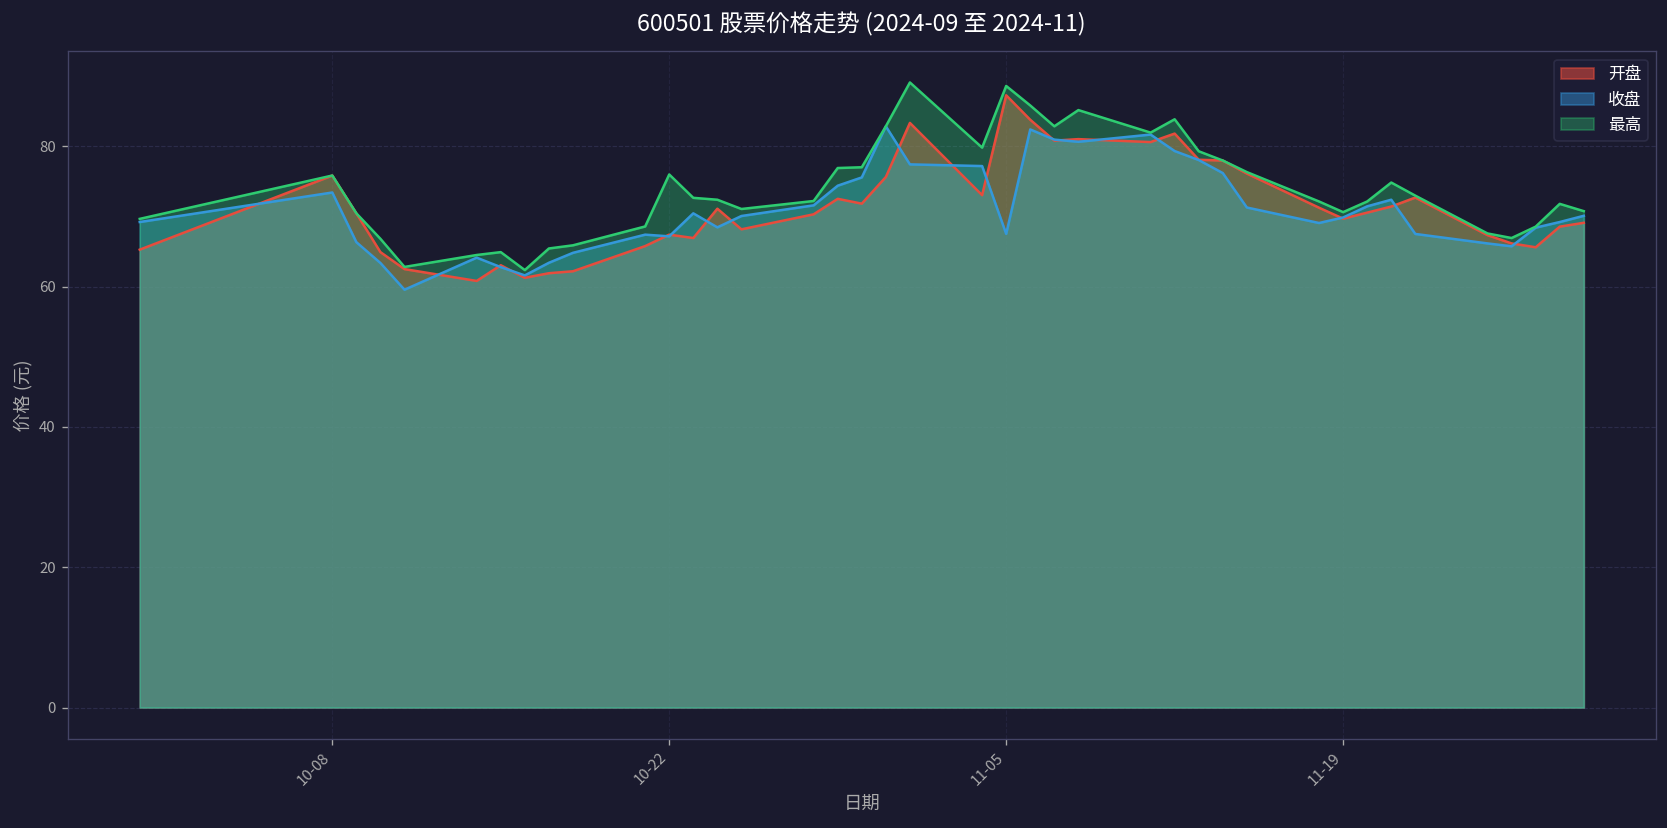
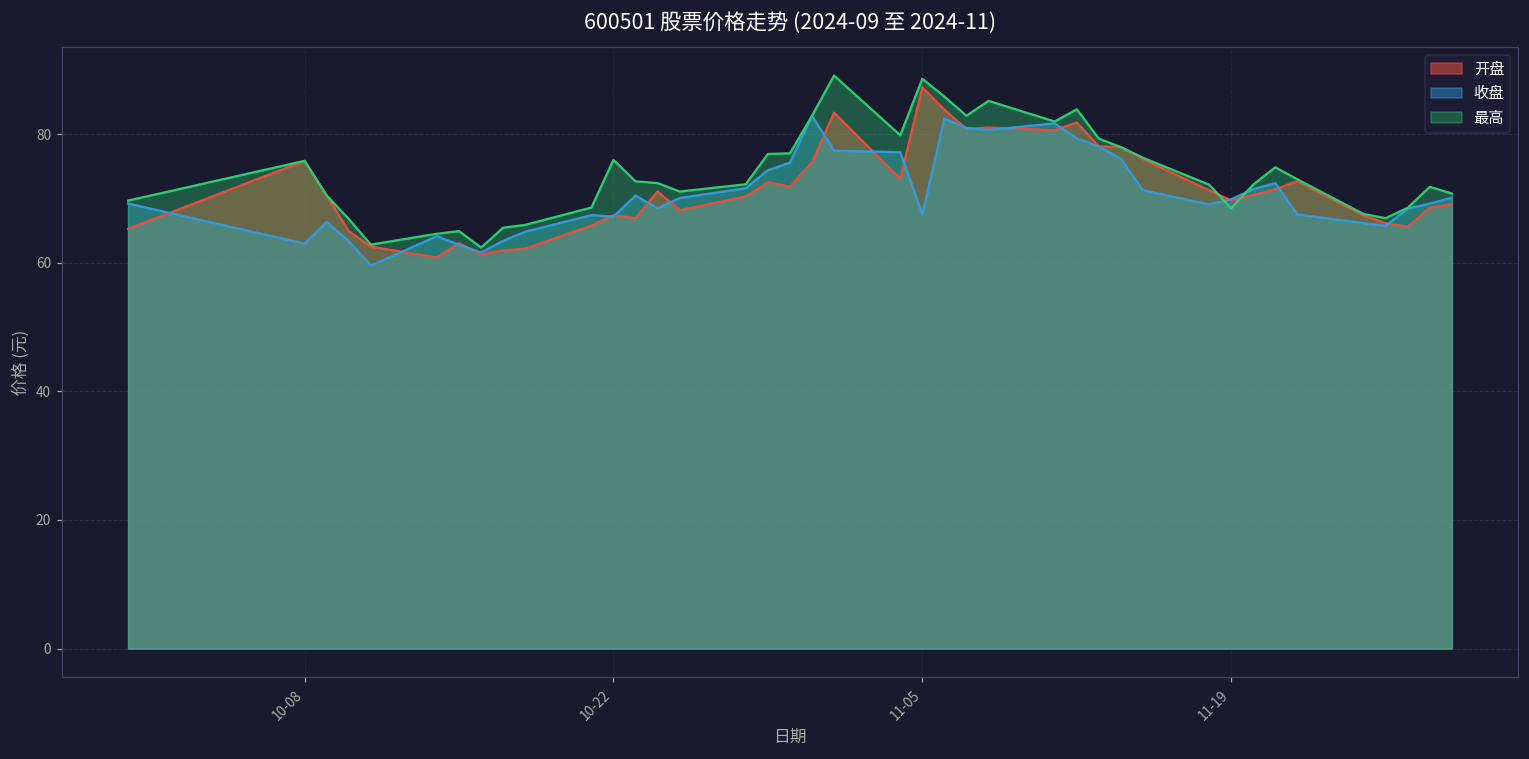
  {
    "开盘": {
      "11-05": 87
    },
    "收盘": {
-     "10-08": 73,
+     "10-08": 63,
      "11-05": 68
    },
    "最高": {
      "10-22": 76,
      "11-05": 89,
-     "11-19": 71
+     "11-19": 68
    }
  }
